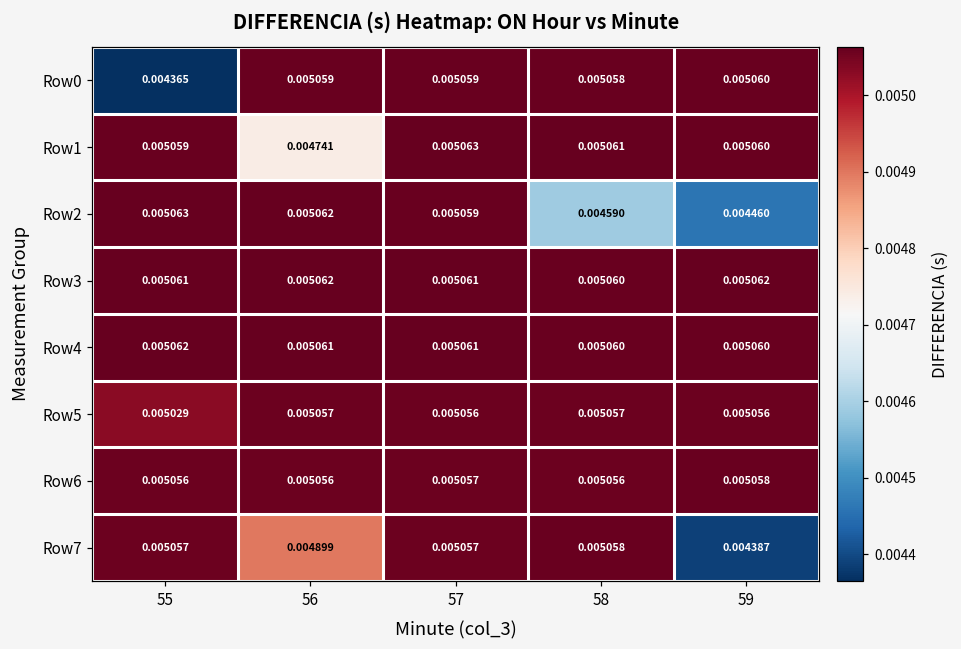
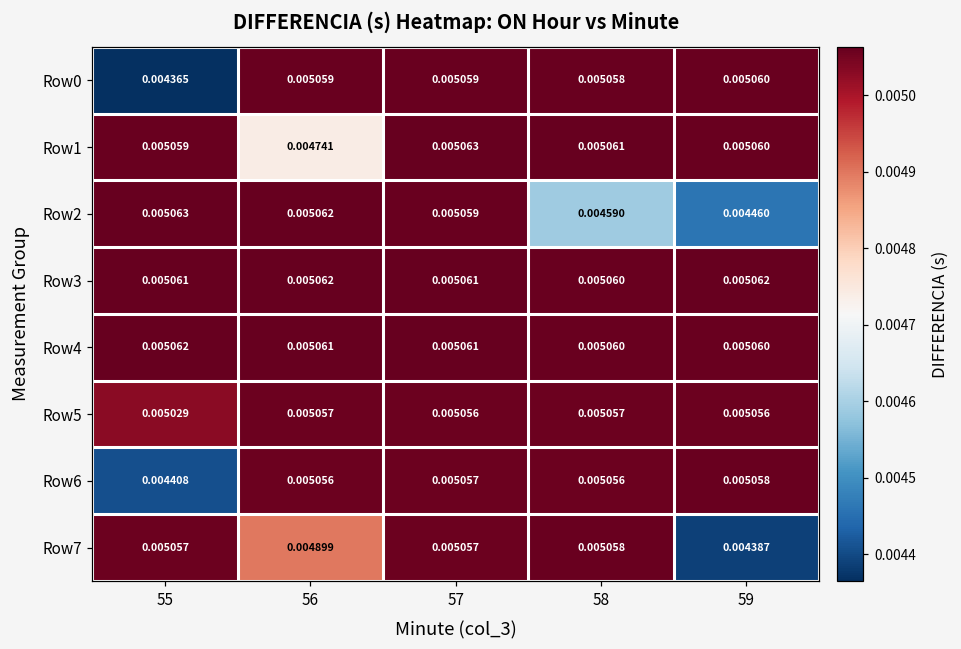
  {
    "Row0": {
      "55": 0.004365,
      "56": 0.005059,
      "57": 0.005059,
      "58": 0.005058,
      "59": 0.005060
    },
    "Row1": {
      "55": 0.005059,
      "56": 0.004741,
      "57": 0.005063,
      "58": 0.005061,
      "59": 0.005060
    },
    "Row2": {
      "55": 0.005063,
      "56": 0.005062,
      "57": 0.005059,
      "58": 0.004590,
      "59": 0.004460
    },
    "Row3": {
      "55": 0.005061,
      "56": 0.005062,
      "57": 0.005061,
      "58": 0.005060,
      "59": 0.005062
    },
    "Row4": {
      "55": 0.005062,
      "56": 0.005061,
      "57": 0.005061,
      "58": 0.005060,
      "59": 0.005060
    },
    "Row5": {
      "55": 0.005029,
      "56": 0.005057,
      "57": 0.005056,
      "58": 0.005057,
      "59": 0.005056
    },
    "Row6": {
-     "55": 0.005056,
+     "55": 0.004408,
      "56": 0.005056,
      "57": 0.005057,
      "58": 0.005056,
      "59": 0.005058
    },
    "Row7": {
      "55": 0.005057,
      "56": 0.004899,
      "57": 0.005057,
      "58": 0.005058,
      "59": 0.004387
    }
  }
